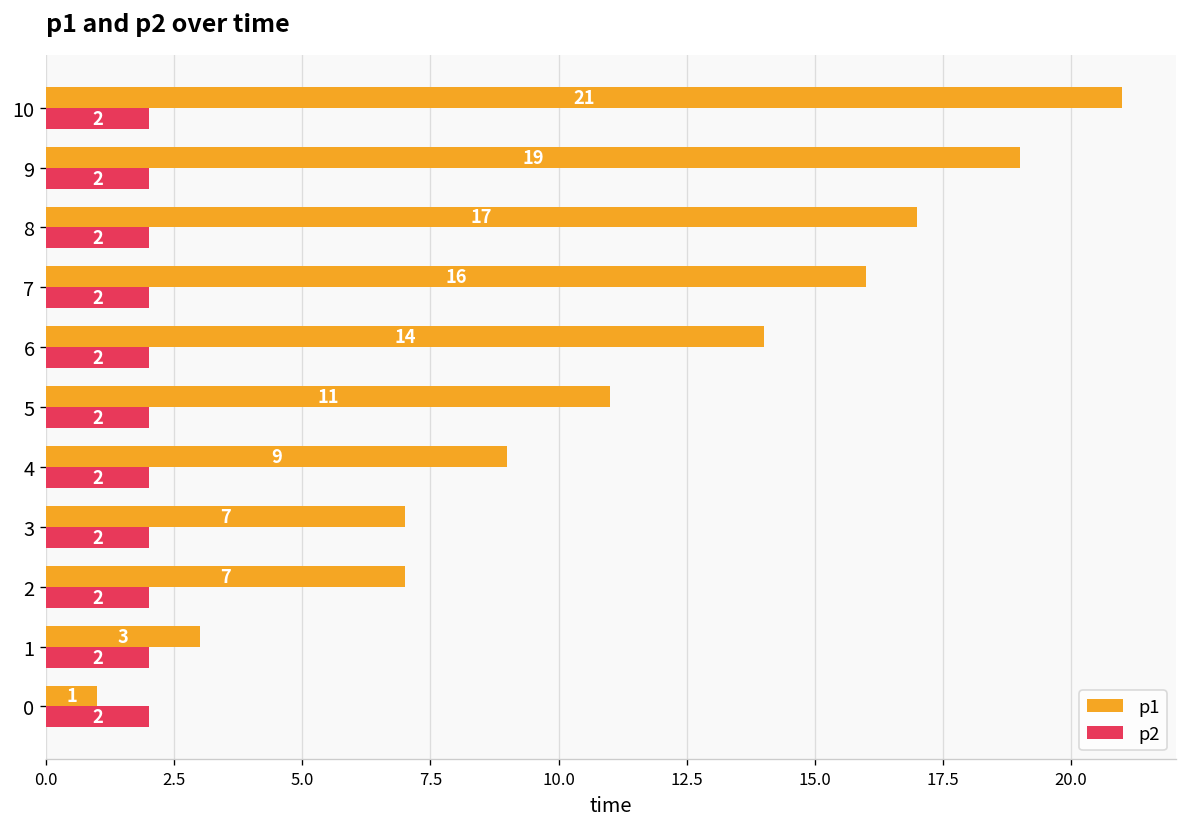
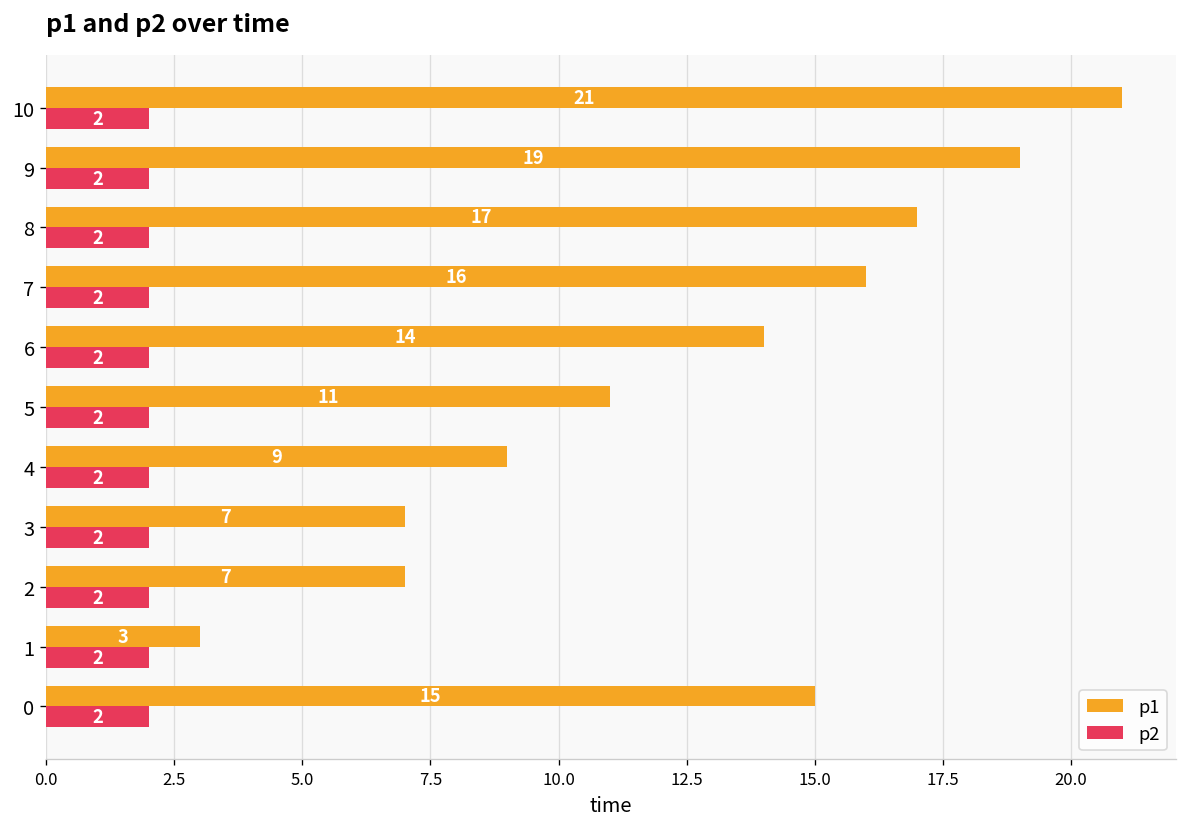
  {
    "p1": {
      "10": 21,
      "9": 19,
      "8": 17,
      "7": 16,
      "6": 14,
      "5": 11,
      "4": 9,
      "3": 7,
      "2": 7,
      "1": 3,
-     "0": 1
+     "0": 15
    },
    "p2": {
      "10": 2,
      "9": 2,
      "8": 2,
      "7": 2,
      "6": 2,
      "5": 2,
      "4": 2,
      "3": 2,
      "2": 2,
      "1": 2,
      "0": 2
    }
  }
